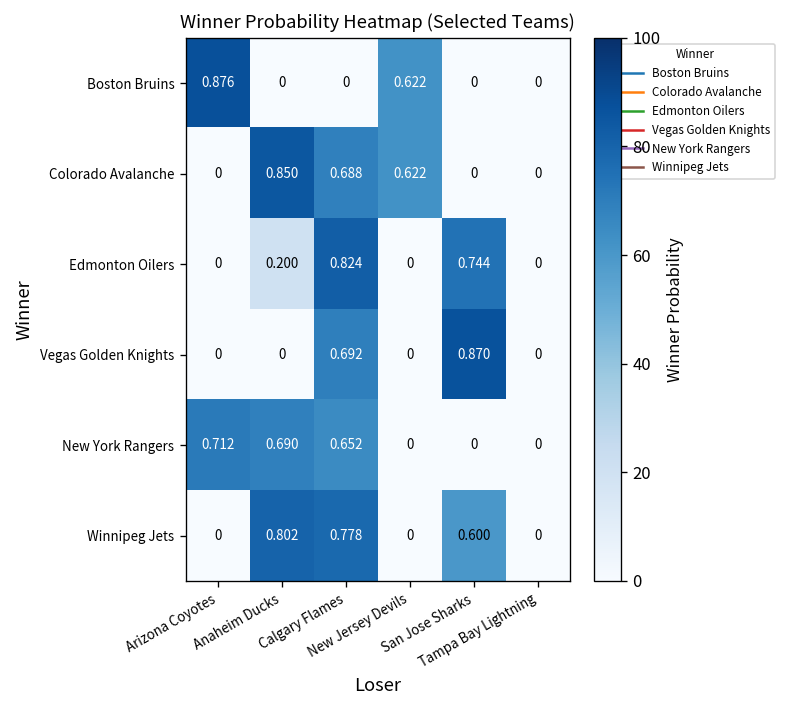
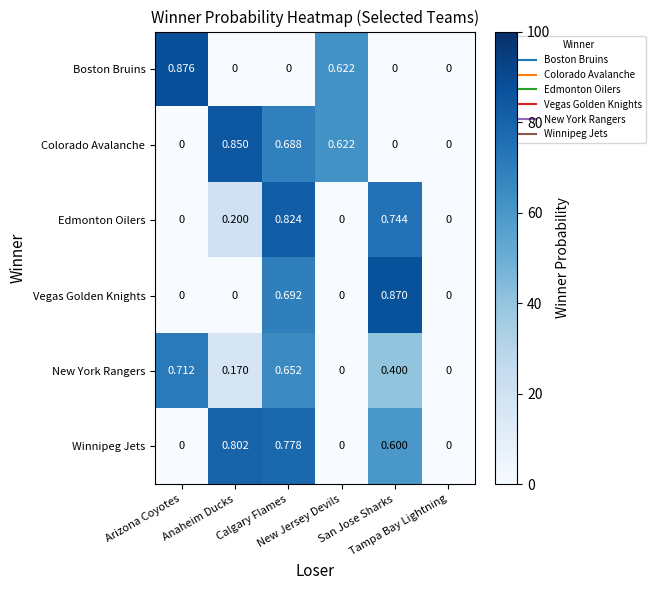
  {
    "Boston Bruins": {
      "Arizona Coyotes": 0.876,
      "Anaheim Ducks": 0,
      "Calgary Flames": 0,
      "New Jersey Devils": 0.622,
      "San Jose Sharks": 0,
      "Tampa Bay Lightning": 0
    },
    "Colorado Avalanche": {
      "Arizona Coyotes": 0,
      "Anaheim Ducks": 0.850,
      "Calgary Flames": 0.688,
      "New Jersey Devils": 0.622,
      "San Jose Sharks": 0,
      "Tampa Bay Lightning": 0
    },
    "Edmonton Oilers": {
      "Arizona Coyotes": 0,
      "Anaheim Ducks": 0.200,
      "Calgary Flames": 0.824,
      "New Jersey Devils": 0,
      "San Jose Sharks": 0.744,
      "Tampa Bay Lightning": 0
    },
    "Vegas Golden Knights": {
      "Arizona Coyotes": 0,
      "Anaheim Ducks": 0,
      "Calgary Flames": 0.692,
      "New Jersey Devils": 0,
      "San Jose Sharks": 0.870,
      "Tampa Bay Lightning": 0
    },
    "New York Rangers": {
      "Arizona Coyotes": 0.712,
-     "Anaheim Ducks": 0.690,
+     "Anaheim Ducks": 0.170,
      "Calgary Flames": 0.652,
      "New Jersey Devils": 0,
-     "San Jose Sharks": 0,
+     "San Jose Sharks": 0.400,
      "Tampa Bay Lightning": 0
    },
    "Winnipeg Jets": {
      "Arizona Coyotes": 0,
      "Anaheim Ducks": 0.802,
      "Calgary Flames": 0.778,
      "New Jersey Devils": 0,
      "San Jose Sharks": 0.600,
      "Tampa Bay Lightning": 0
    }
  }
